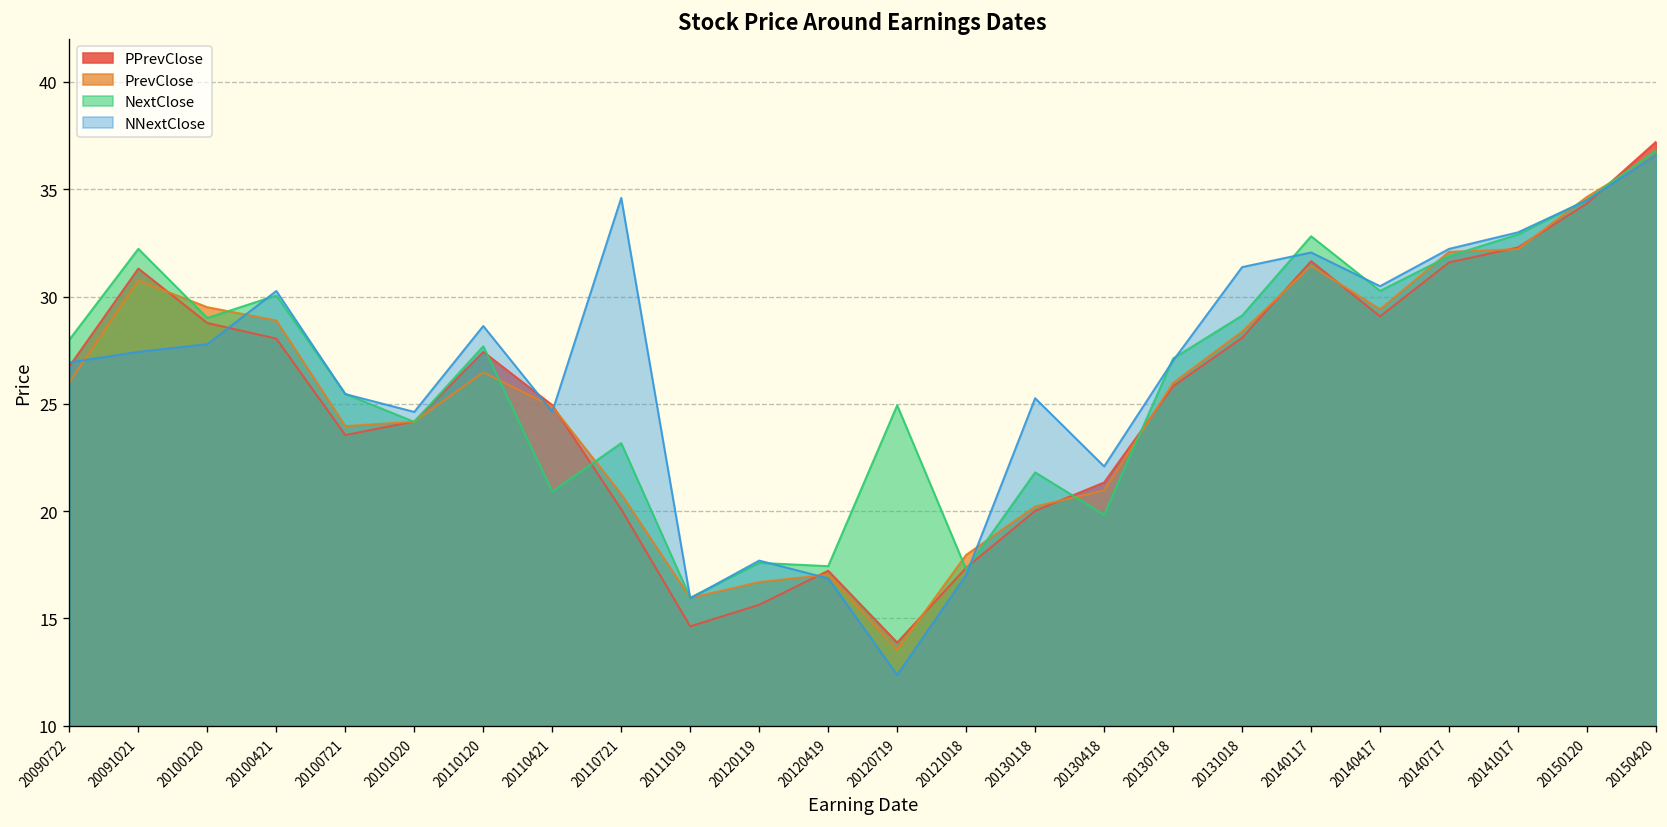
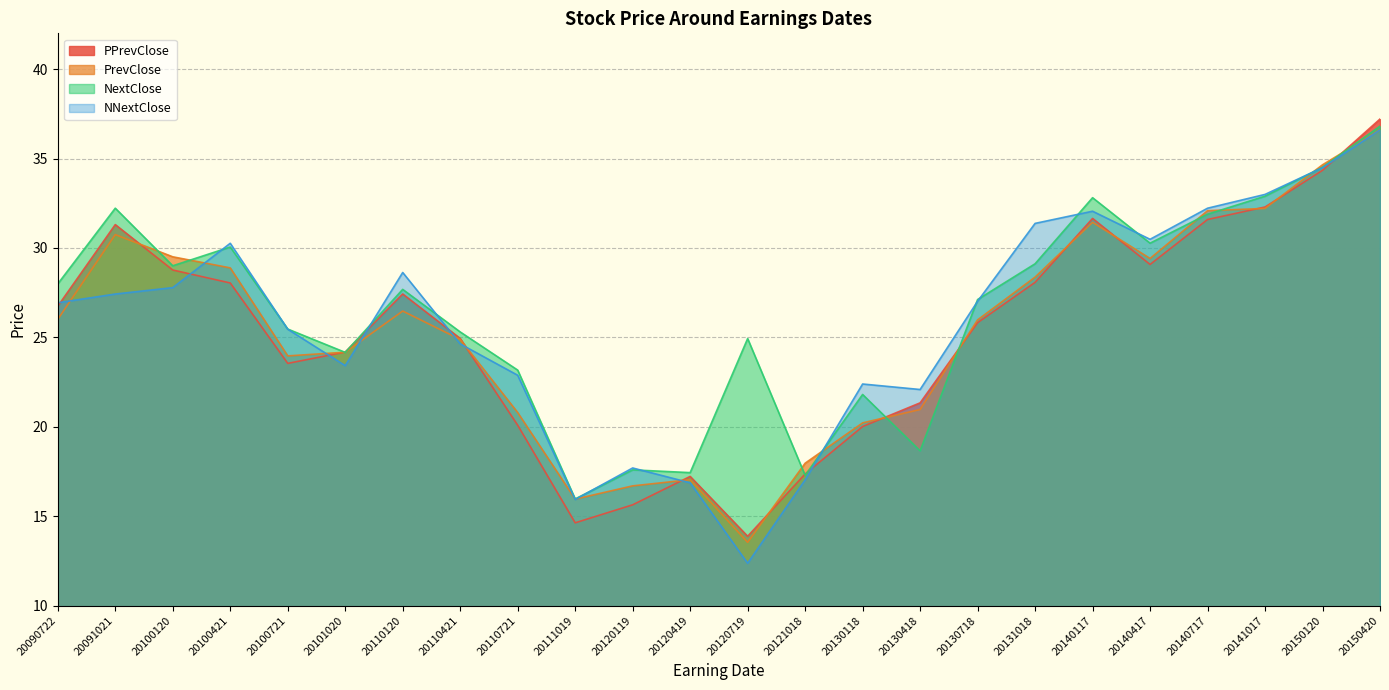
  {
    "NextClose": {
      "20090722": 28.0,
      "20091021": 32.2,
      "20100120": 29.0,
      "20100421": 30.1,
      "20110120": 27.7,
-     "20110421": 20.9,
+     "20110421": 25.3,
      "20110721": 23.2,
      "20120419": 17.4,
      "20120719": 24.9,
      "20130118": 21.8,
-     "20130418": 19.8,
+     "20130418": 18.7,
      "20131018": 29.1,
      "20140117": 32.8,
      "20140417": 30.3,
      "20140717": 31.9,
      "20150420": 36.8
    },
    "NNextClose": {
      "20090722": 26.9,
      "20091021": 27.4,
      "20100120": 27.8,
      "20100421": 30.3,
-     "20101020": 24.6,
+     "20101020": 23.4,
      "20110120": 28.6,
      "20110421": 24.6,
-     "20110721": 34.6,
+     "20110721": 22.9,
      "20120419": 16.9,
      "20120719": 12.4,
      "20121018": 17.0,
-     "20130118": 25.3,
+     "20130118": 22.4,
      "20130418": 22.1,
      "20131018": 31.4,
      "20140117": 32.1,
      "20140417": 30.5
    }
  }
